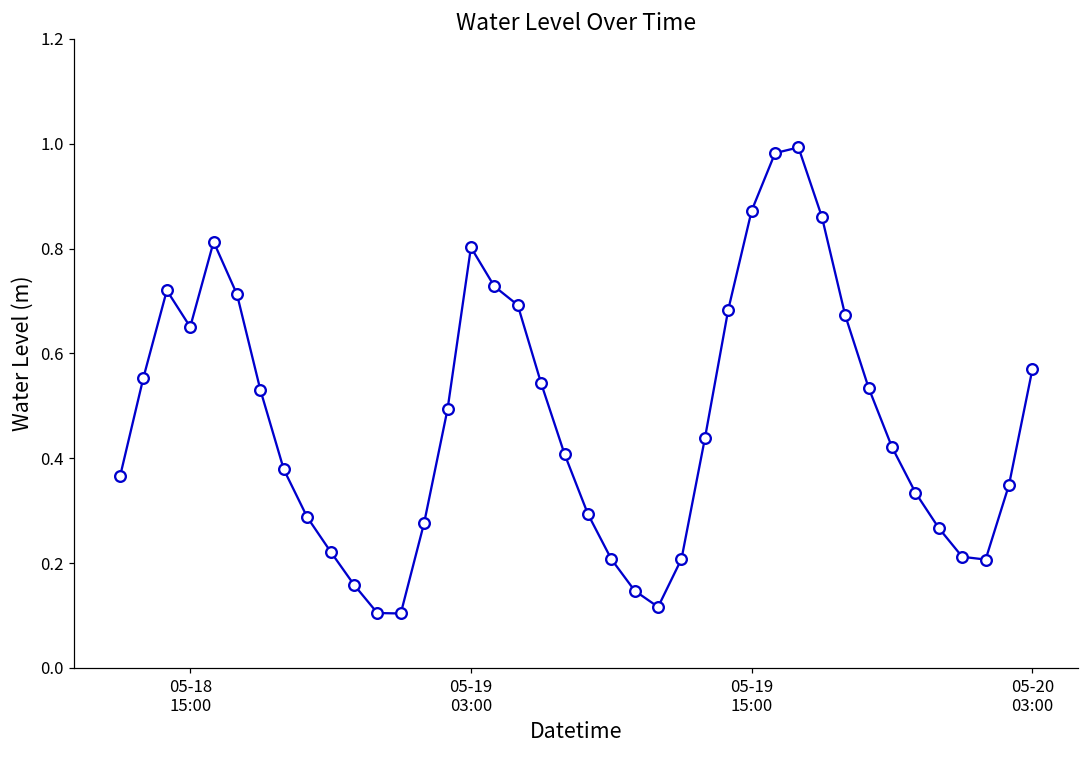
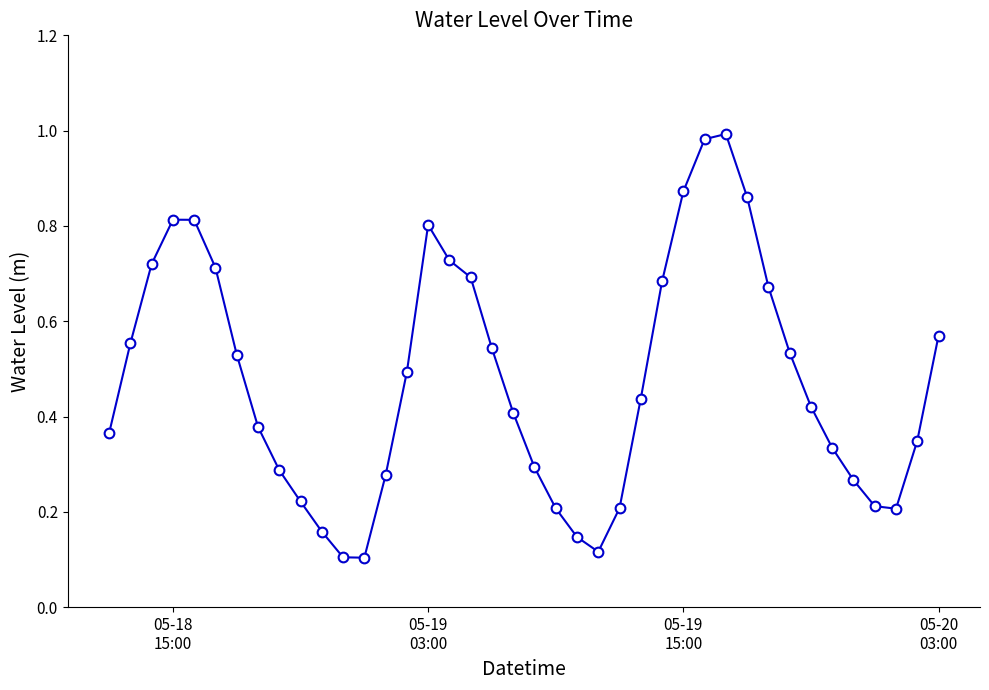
  {
-   "05-18 15:00": 0.65,
+   "05-18 15:00": 0.81,
    "05-19 03:00": 0.80,
    "05-19 15:00": 0.87,
    "05-20 03:00": 0.57
  }
